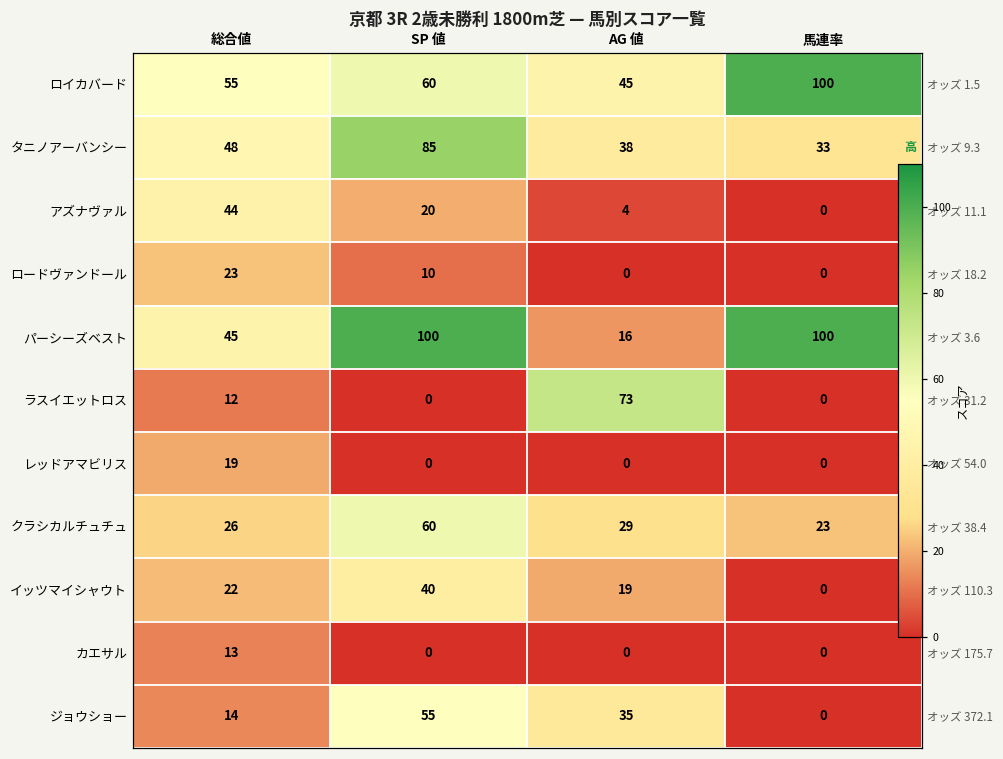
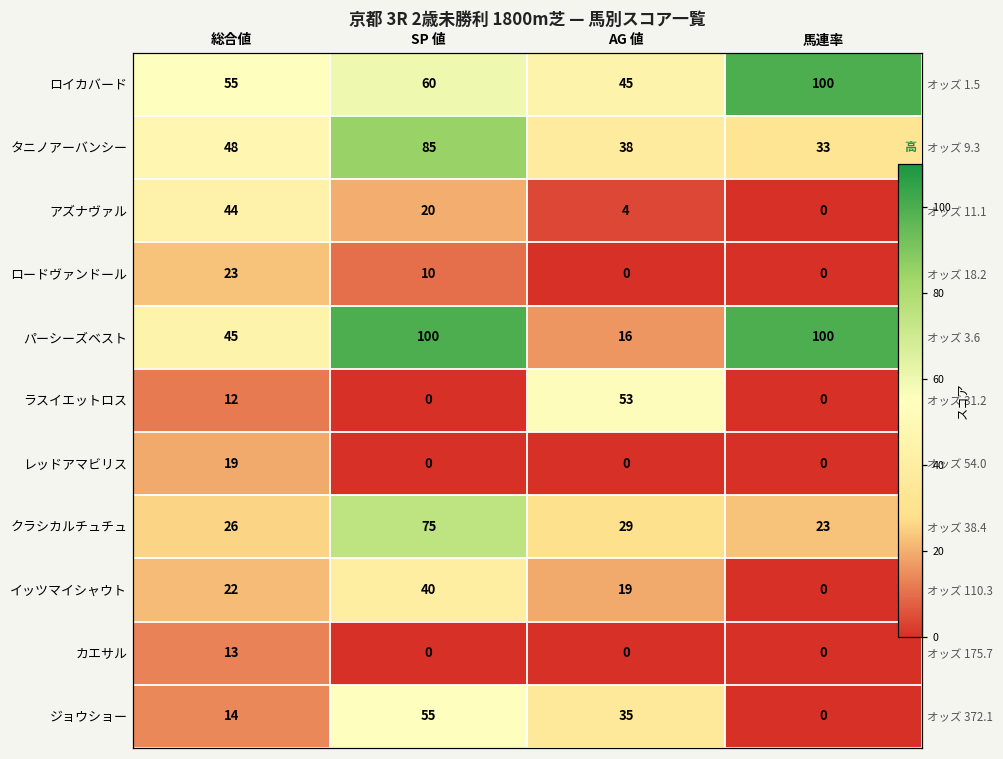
  {
    "ロイカバード": {
      "総合値": 55,
      "SP 値": 60,
      "AG 値": 45,
      "馬連率": 100
    },
    "タニノアーバンシー": {
      "総合値": 48,
      "SP 値": 85,
      "AG 値": 38,
      "馬連率": 33
    },
    "アズナヴァル": {
      "総合値": 44,
      "SP 値": 20,
      "AG 値": 4,
      "馬連率": 0
    },
    "ロードヴァンドール": {
      "総合値": 23,
      "SP 値": 10,
      "AG 値": 0,
      "馬連率": 0
    },
    "パーシーズベスト": {
      "総合値": 45,
      "SP 値": 100,
      "AG 値": 16,
      "馬連率": 100
    },
    "ラスイエットロス": {
      "総合値": 12,
      "SP 値": 0,
-     "AG 値": 73,
+     "AG 値": 53,
      "馬連率": 0
    },
    "レッドアマビリス": {
      "総合値": 19,
      "SP 値": 0,
      "AG 値": 0,
      "馬連率": 0
    },
    "クラシカルチュチュ": {
      "総合値": 26,
-     "SP 値": 60,
+     "SP 値": 75,
      "AG 値": 29,
      "馬連率": 23
    },
    "イッツマイシャウト": {
      "総合値": 22,
      "SP 値": 40,
      "AG 値": 19,
      "馬連率": 0
    },
    "カエサル": {
      "総合値": 13,
      "SP 値": 0,
      "AG 値": 0,
      "馬連率": 0
    },
    "ジョウショー": {
      "総合値": 14,
      "SP 値": 55,
      "AG 値": 35,
      "馬連率": 0
    }
  }
